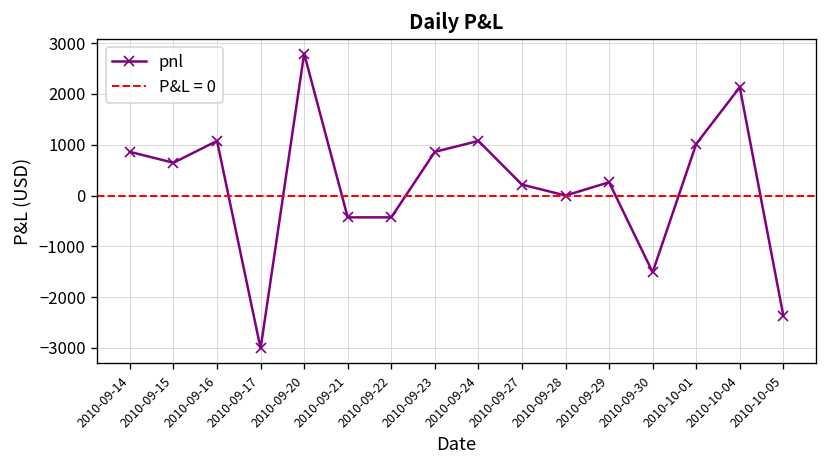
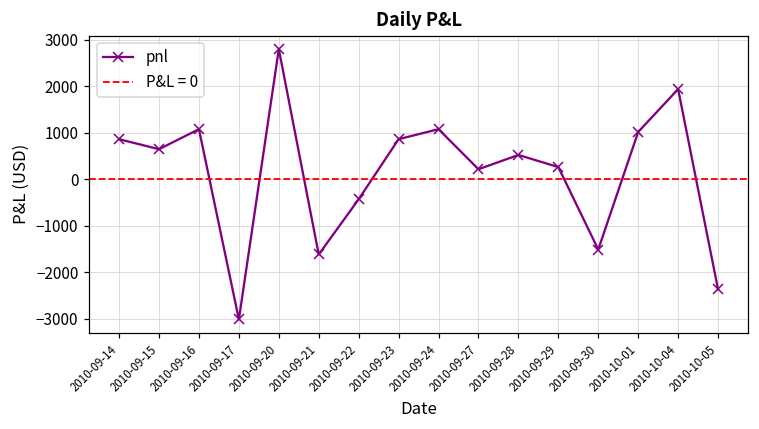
  {
    "2010-09-14": 900,
    "2010-09-15": 600,
    "2010-09-16": 1100,
    "2010-09-17": -3000,
    "2010-09-20": 2800,
-   "2010-09-21": -400,
+   "2010-09-21": -1600,
    "2010-09-22": -400,
    "2010-09-23": 900,
    "2010-09-24": 1100,
    "2010-09-27": 200,
-   "2010-09-28": 0,
+   "2010-09-28": 500,
    "2010-09-29": 300,
    "2010-09-30": -1500,
    "2010-10-01": 1000,
-   "2010-10-04": 2100,
+   "2010-10-04": 1900,
    "2010-10-05": -2400
  }
